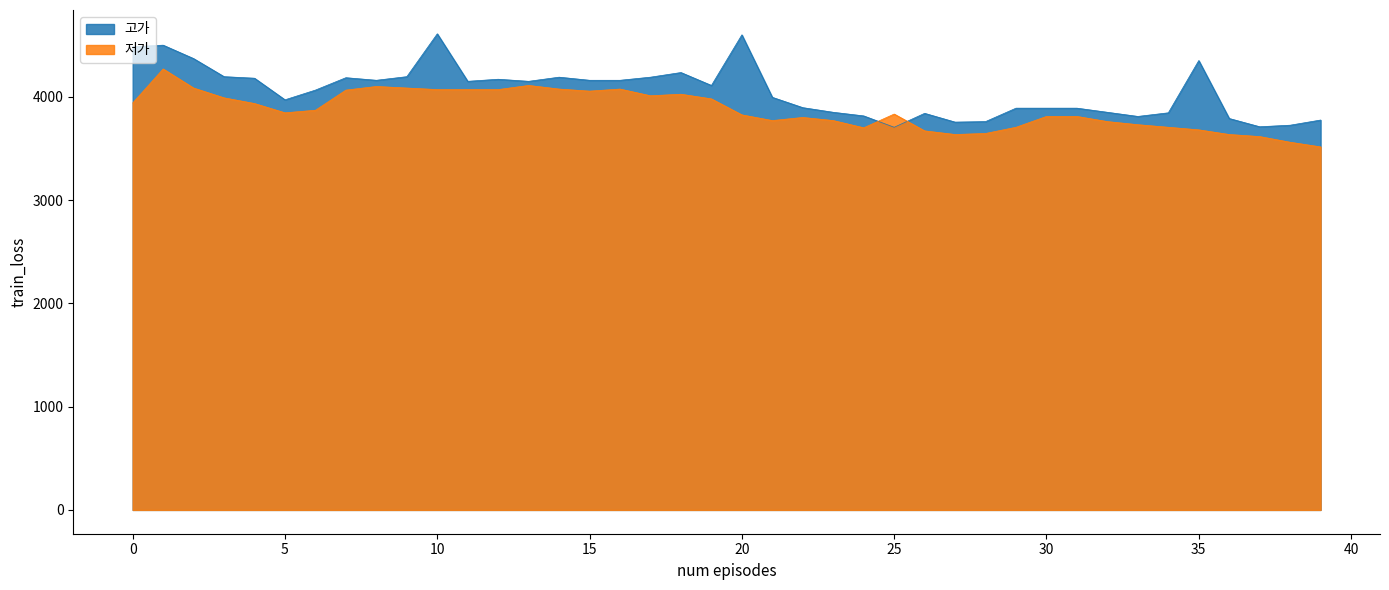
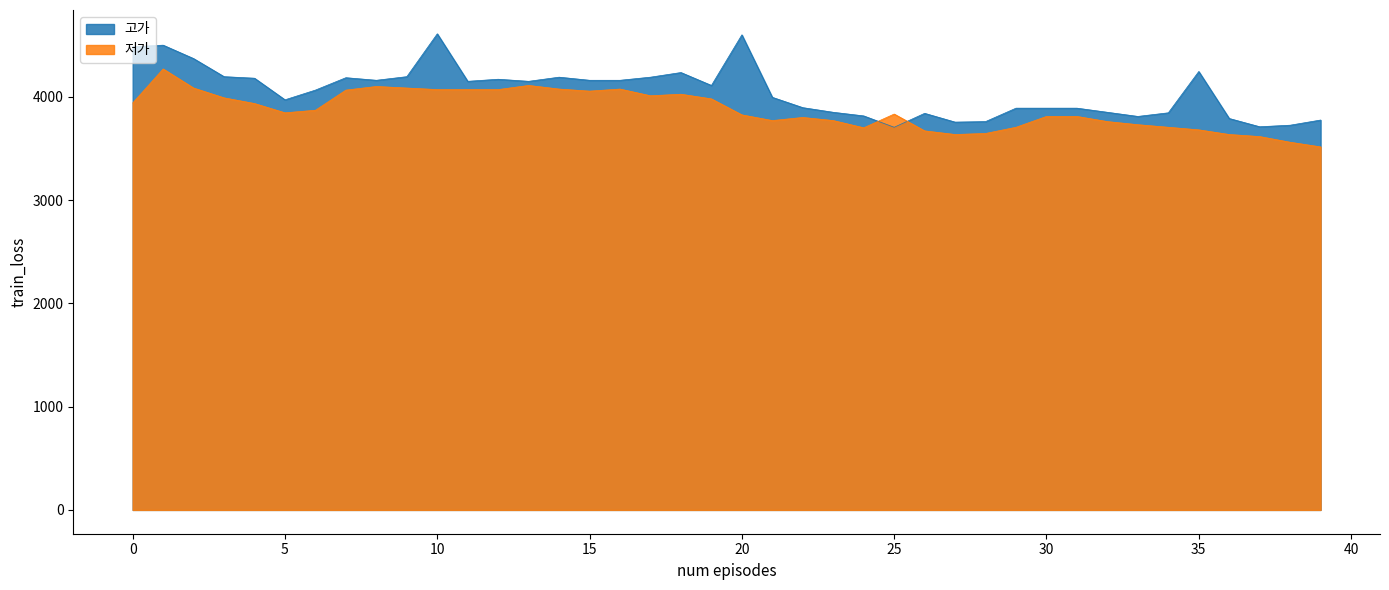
  {
    "고가": {
      "5": 3970,
      "10": 4610,
      "15": 4160,
      "20": 4600,
      "25": 3710,
      "30": 3890,
-     "35": 4350
+     "35": 4250
    },
    "저가": {
      "0": 3940,
      "5": 3850,
      "10": 4070,
      "15": 4060,
      "20": 3830,
      "25": 3830,
      "30": 3810,
      "35": 3680
    }
  }
